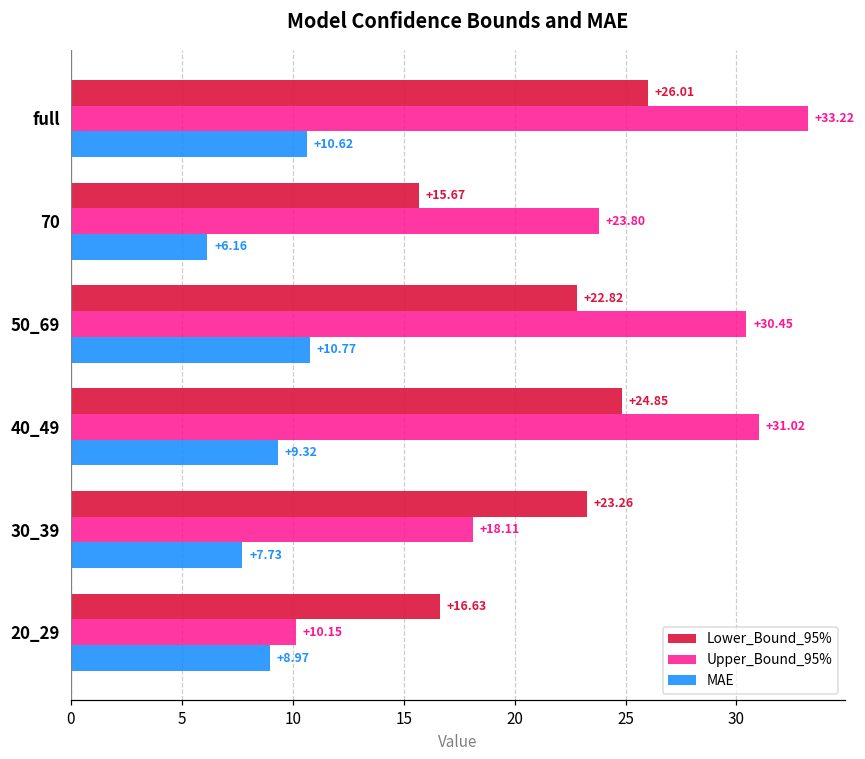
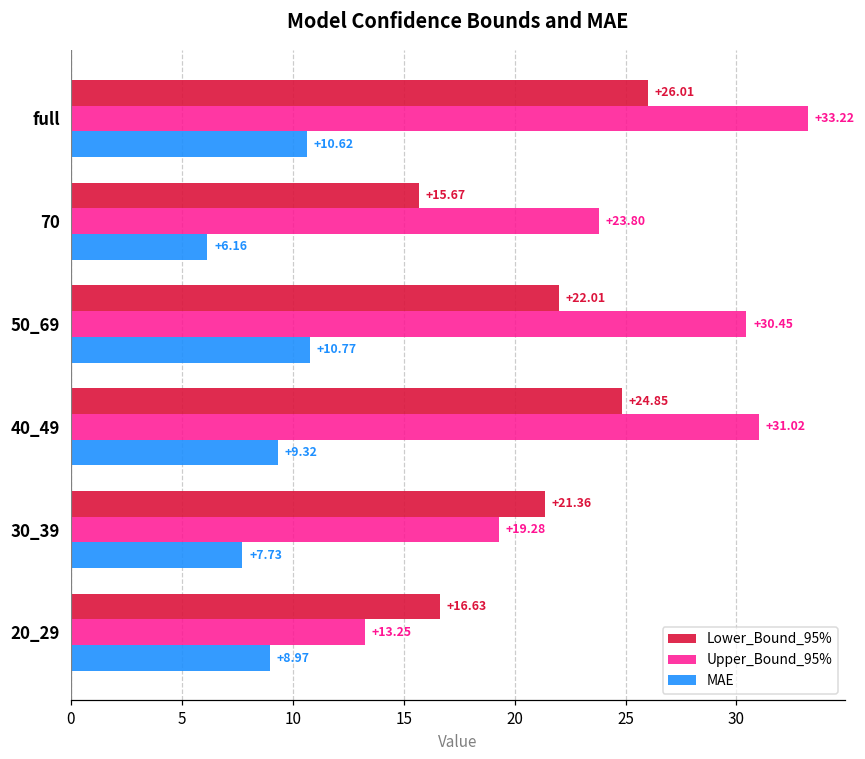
  {
    "Lower_Bound_95%": {
      "full": "+26.01",
      "70": "+15.67",
-     "50_69": "+22.82",
+     "50_69": "+22.01",
      "40_49": "+24.85",
-     "30_39": "+23.26",
+     "30_39": "+21.36",
      "20_29": "+16.63"
    },
    "Upper_Bound_95%": {
      "full": "+33.22",
      "70": "+23.80",
      "50_69": "+30.45",
      "40_49": "+31.02",
-     "30_39": "+18.11",
-     "20_29": "+10.15"
+     "30_39": "+19.28",
+     "20_29": "+13.25"
    },
    "MAE": {
      "full": "+10.62",
      "70": "+6.16",
      "50_69": "+10.77",
      "40_49": "+9.32",
      "30_39": "+7.73",
      "20_29": "+8.97"
    }
  }
